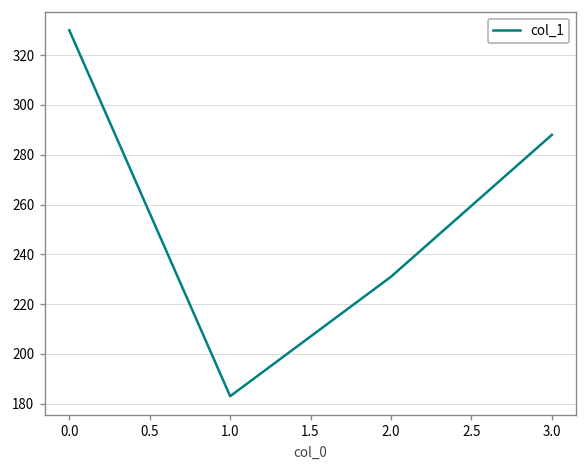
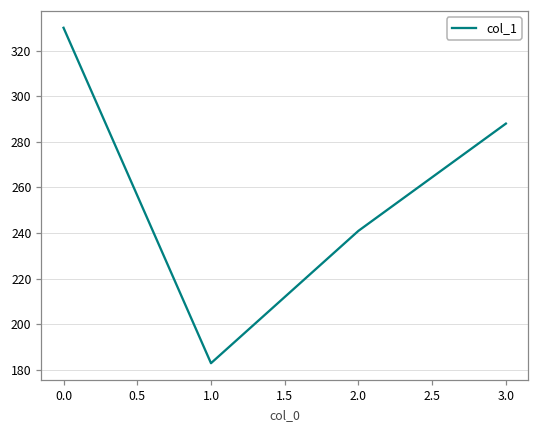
  {
    "0.0": 330,
    "1.0": 183,
-   "2.0": 231,
+   "2.0": 241,
    "3.0": 288
  }
